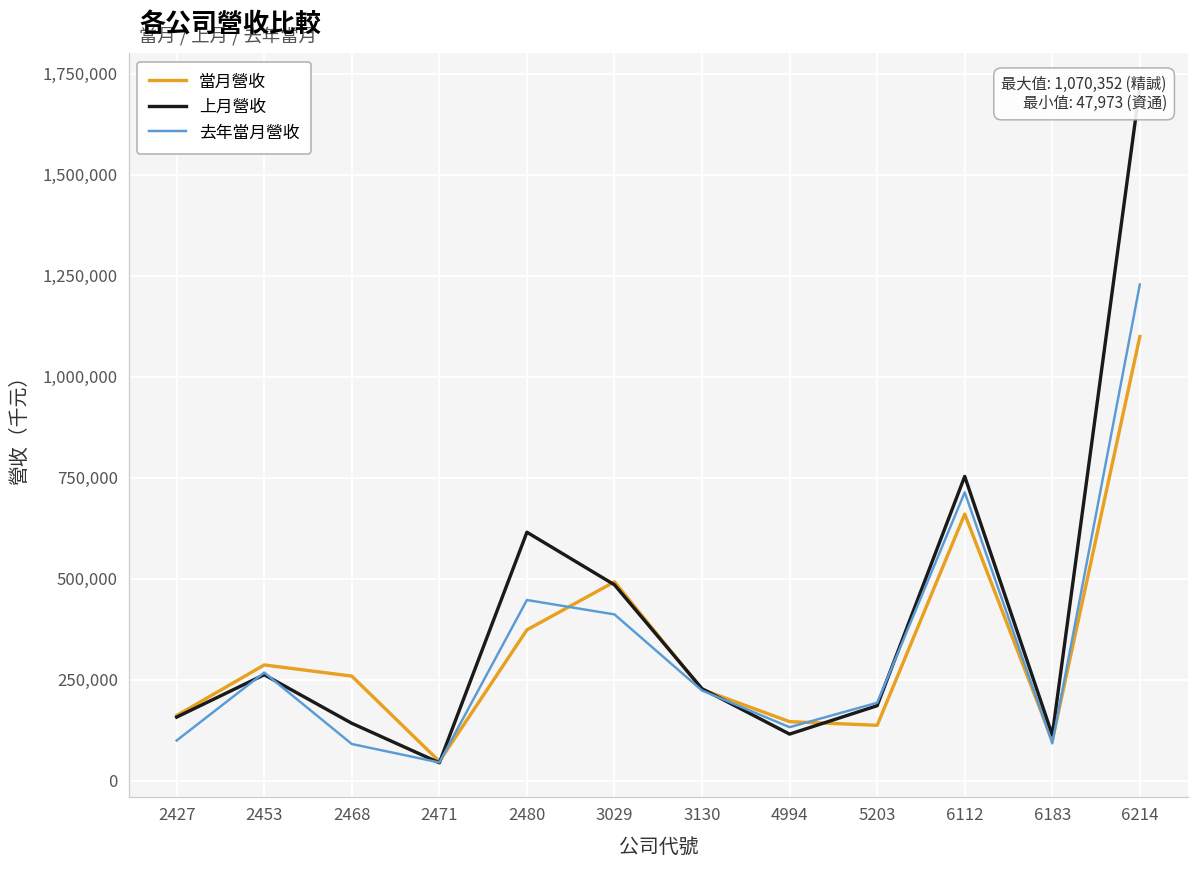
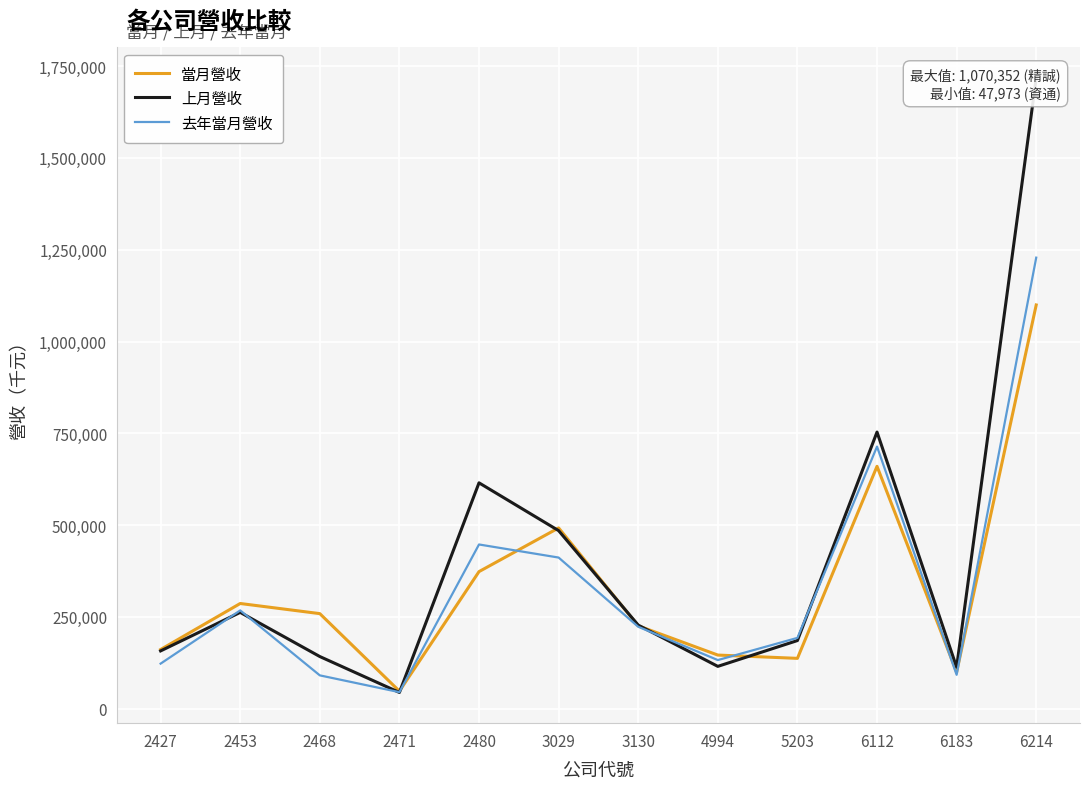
  {
    "當月營收": {
      "2453": "290,000",
      "2468": "260,000",
      "2480": "370,000",
      "3029": "490,000",
      "4994": "150,000",
      "5203": "140,000",
      "6112": "660,000",
      "6183": "100,000",
      "6214": "1,100,000"
    },
    "上月營收": {
      "2468": "140,000",
      "2480": "620,000",
      "3029": "490,000",
      "4994": "120,000",
      "5203": "190,000",
      "6112": "750,000",
      "6183": "110,000"
    },
    "去年當月營收": {
-     "2427": "100,000",
+     "2427": "120,000",
      "2468": "90,000",
      "2480": "450,000",
      "3029": "410,000",
      "4994": "130,000",
      "5203": "190,000",
      "6112": "710,000",
      "6183": "90,000",
      "6214": "1,230,000"
    }
  }
